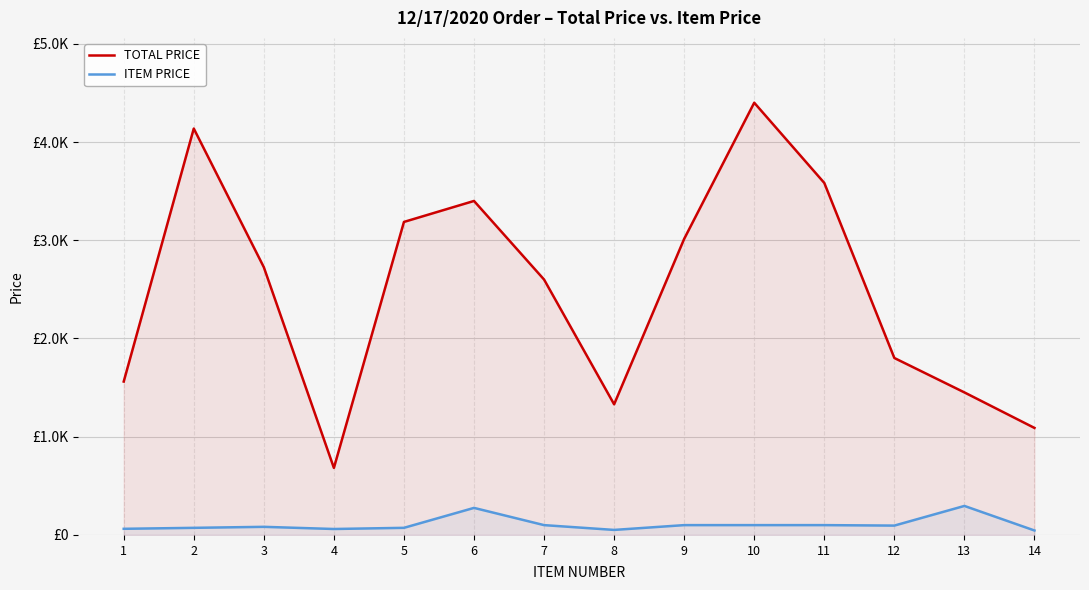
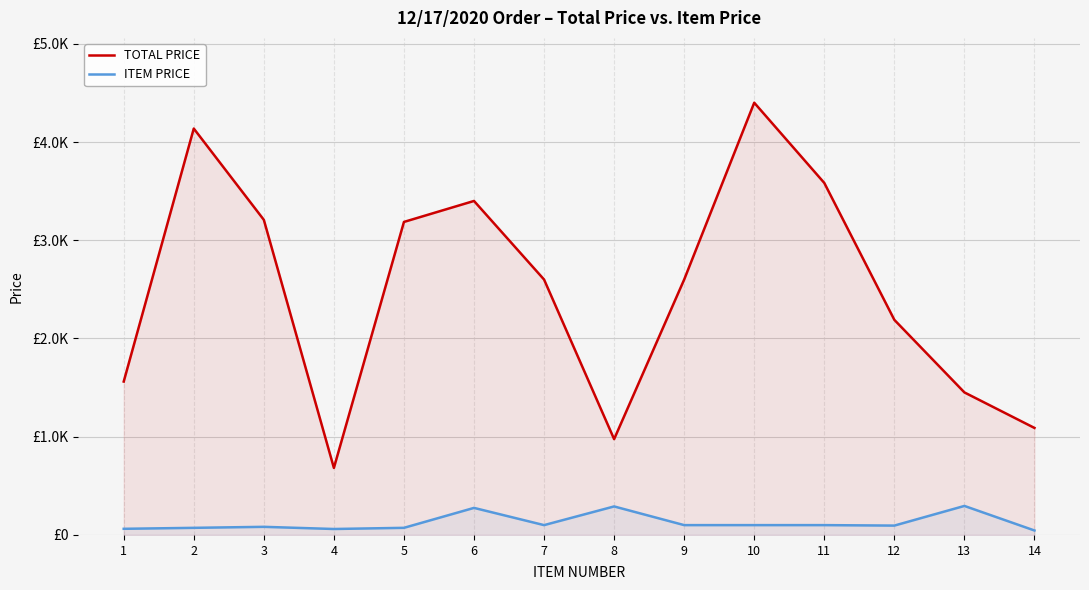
  {
    "TOTAL PRICE": {
      "1": "£1600",
      "2": "£4100",
-     "3": "£2700",
+     "3": "£3200",
      "4": "£700",
      "5": "£3200",
      "6": "£3400",
      "7": "£2600",
-     "8": "£1300",
-     "9": "£3000",
+     "8": "£1000",
+     "9": "£2600",
      "10": "£4400",
      "11": "£3600",
-     "12": "£1800",
+     "12": "£2200",
      "13": "£1500",
      "14": "£1100"
    },
    "ITEM PRICE": {
      "1": "£100",
      "2": "£100",
      "3": "£100",
      "4": "£100",
      "5": "£100",
      "6": "£300",
      "7": "£100",
-     "8": "£100",
+     "8": "£300",
      "9": "£100",
      "10": "£100",
      "11": "£100",
      "12": "£100",
      "13": "£300",
      "14": "£0"
    }
  }
